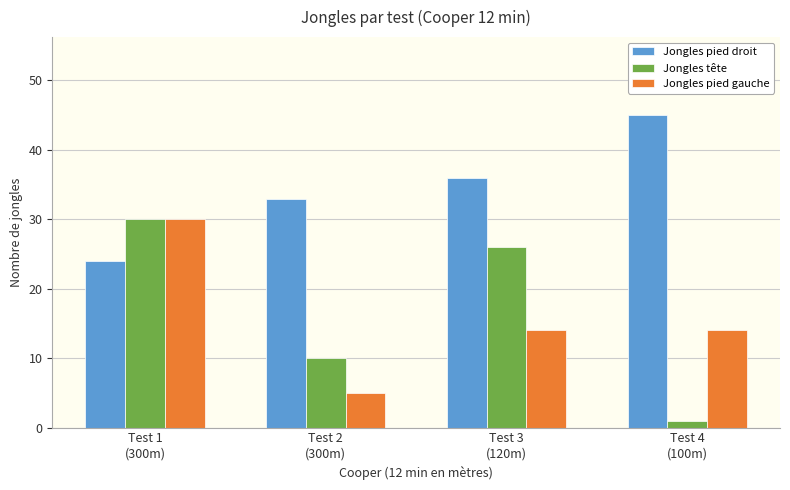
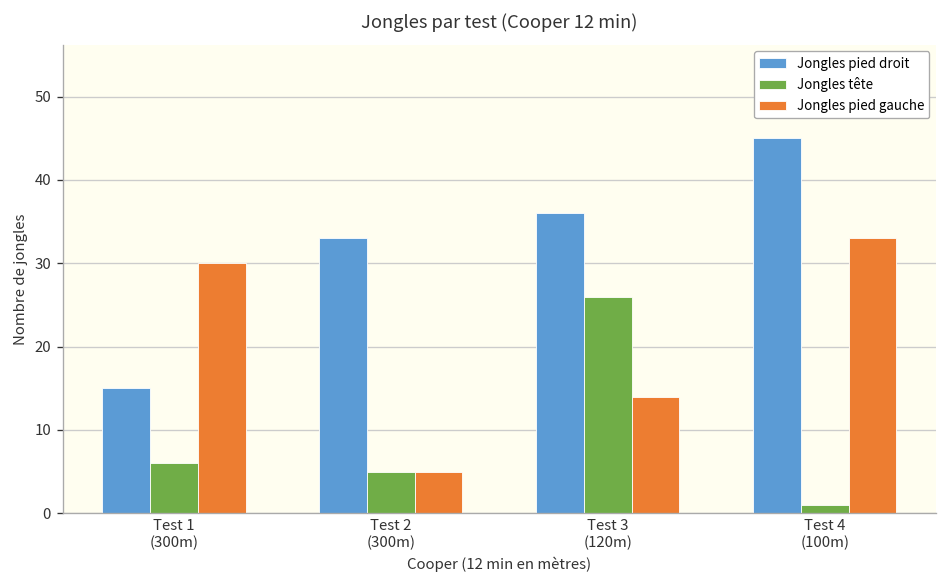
  {
    "Jongles pied droit": {
-     "Test 1 (300m)": 24,
+     "Test 1 (300m)": 15,
      "Test 2 (300m)": 33,
      "Test 3 (120m)": 36,
      "Test 4 (100m)": 45
    },
    "Jongles tête": {
-     "Test 1 (300m)": 30,
-     "Test 2 (300m)": 10,
+     "Test 1 (300m)": 6,
+     "Test 2 (300m)": 5,
      "Test 3 (120m)": 26,
      "Test 4 (100m)": 1
    },
    "Jongles pied gauche": {
      "Test 1 (300m)": 30,
      "Test 2 (300m)": 5,
      "Test 3 (120m)": 14,
-     "Test 4 (100m)": 14
+     "Test 4 (100m)": 33
    }
  }
